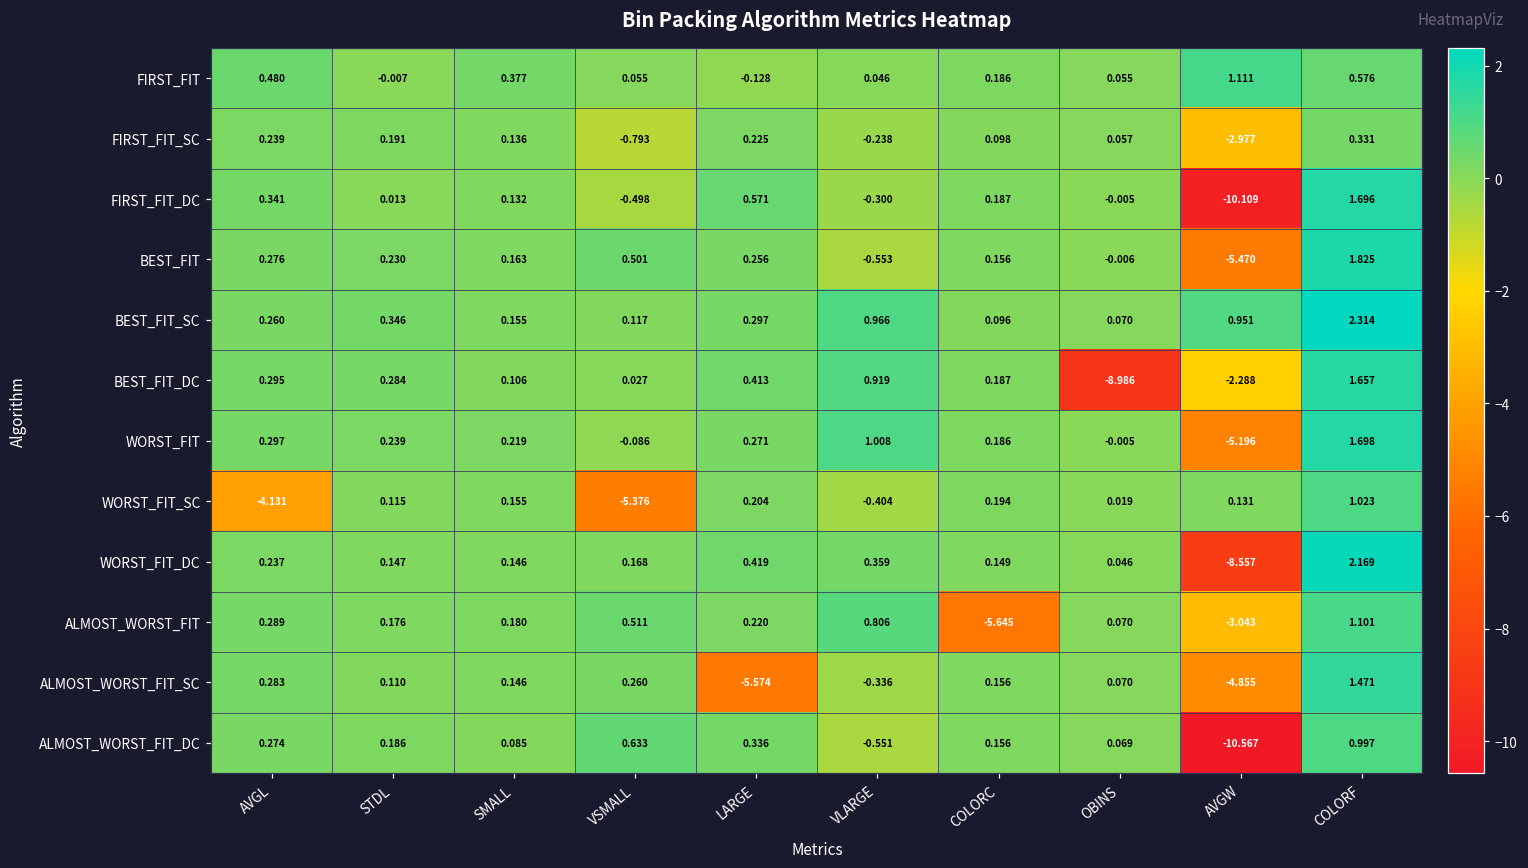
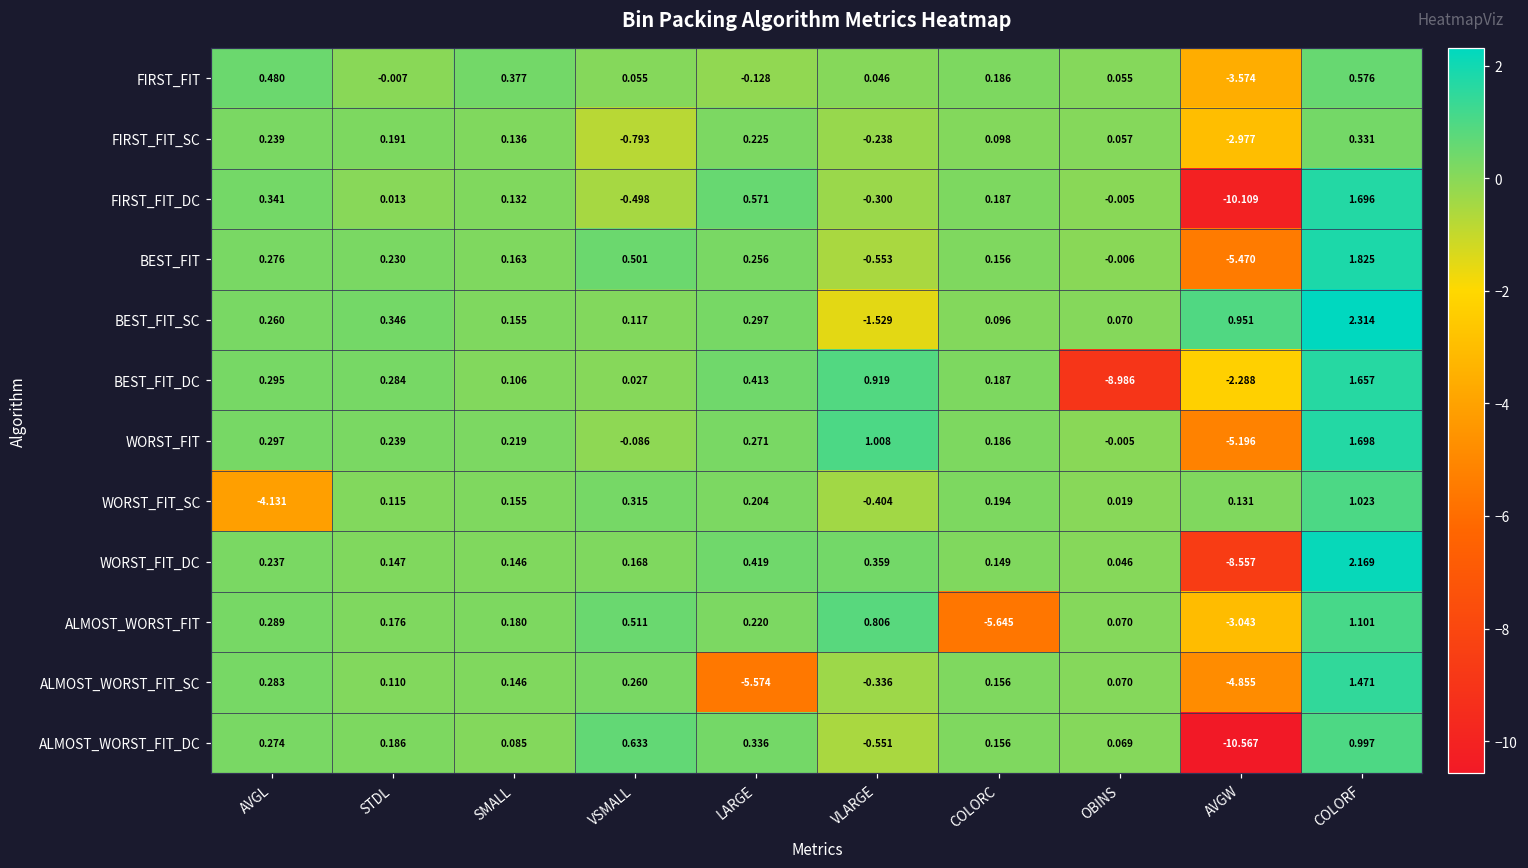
  {
    "FIRST_FIT": {
      "AVGL": 0.480,
      "STDL": -0.007,
      "SMALL": 0.377,
      "VSMALL": 0.055,
      "LARGE": -0.128,
      "VLARGE": 0.046,
      "COLORC": 0.186,
      "OBINS": 0.055,
-     "AVGW": 1.111,
+     "AVGW": -3.574,
      "COLORF": 0.576
    },
    "FIRST_FIT_SC": {
      "AVGL": 0.239,
      "STDL": 0.191,
      "SMALL": 0.136,
      "VSMALL": -0.793,
      "LARGE": 0.225,
      "VLARGE": -0.238,
      "COLORC": 0.098,
      "OBINS": 0.057,
      "AVGW": -2.977,
      "COLORF": 0.331
    },
    "FIRST_FIT_DC": {
      "AVGL": 0.341,
      "STDL": 0.013,
      "SMALL": 0.132,
      "VSMALL": -0.498,
      "LARGE": 0.571,
      "VLARGE": -0.300,
      "COLORC": 0.187,
      "OBINS": -0.005,
      "AVGW": -10.109,
      "COLORF": 1.696
    },
    "BEST_FIT": {
      "AVGL": 0.276,
      "STDL": 0.230,
      "SMALL": 0.163,
      "VSMALL": 0.501,
      "LARGE": 0.256,
      "VLARGE": -0.553,
      "COLORC": 0.156,
      "OBINS": -0.006,
      "AVGW": -5.470,
      "COLORF": 1.825
    },
    "BEST_FIT_SC": {
      "AVGL": 0.260,
      "STDL": 0.346,
      "SMALL": 0.155,
      "VSMALL": 0.117,
      "LARGE": 0.297,
-     "VLARGE": 0.966,
+     "VLARGE": -1.529,
      "COLORC": 0.096,
      "OBINS": 0.070,
      "AVGW": 0.951,
      "COLORF": 2.314
    },
    "BEST_FIT_DC": {
      "AVGL": 0.295,
      "STDL": 0.284,
      "SMALL": 0.106,
      "VSMALL": 0.027,
      "LARGE": 0.413,
      "VLARGE": 0.919,
      "COLORC": 0.187,
      "OBINS": -8.986,
      "AVGW": -2.288,
      "COLORF": 1.657
    },
    "WORST_FIT": {
      "AVGL": 0.297,
      "STDL": 0.239,
      "SMALL": 0.219,
      "VSMALL": -0.086,
      "LARGE": 0.271,
      "VLARGE": 1.008,
      "COLORC": 0.186,
      "OBINS": -0.005,
      "AVGW": -5.196,
      "COLORF": 1.698
    },
    "WORST_FIT_SC": {
      "AVGL": -4.131,
      "STDL": 0.115,
      "SMALL": 0.155,
-     "VSMALL": -5.376,
+     "VSMALL": 0.315,
      "LARGE": 0.204,
      "VLARGE": -0.404,
      "COLORC": 0.194,
      "OBINS": 0.019,
      "AVGW": 0.131,
      "COLORF": 1.023
    },
    "WORST_FIT_DC": {
      "AVGL": 0.237,
      "STDL": 0.147,
      "SMALL": 0.146,
      "VSMALL": 0.168,
      "LARGE": 0.419,
      "VLARGE": 0.359,
      "COLORC": 0.149,
      "OBINS": 0.046,
      "AVGW": -8.557,
      "COLORF": 2.169
    },
    "ALMOST_WORST_FIT": {
      "AVGL": 0.289,
      "STDL": 0.176,
      "SMALL": 0.180,
      "VSMALL": 0.511,
      "LARGE": 0.220,
      "VLARGE": 0.806,
      "COLORC": -5.645,
      "OBINS": 0.070,
      "AVGW": -3.043,
      "COLORF": 1.101
    },
    "ALMOST_WORST_FIT_SC": {
      "AVGL": 0.283,
      "STDL": 0.110,
      "SMALL": 0.146,
      "VSMALL": 0.260,
      "LARGE": -5.574,
      "VLARGE": -0.336,
      "COLORC": 0.156,
      "OBINS": 0.070,
      "AVGW": -4.855,
      "COLORF": 1.471
    },
    "ALMOST_WORST_FIT_DC": {
      "AVGL": 0.274,
      "STDL": 0.186,
      "SMALL": 0.085,
      "VSMALL": 0.633,
      "LARGE": 0.336,
      "VLARGE": -0.551,
      "COLORC": 0.156,
      "OBINS": 0.069,
      "AVGW": -10.567,
      "COLORF": 0.997
    }
  }
